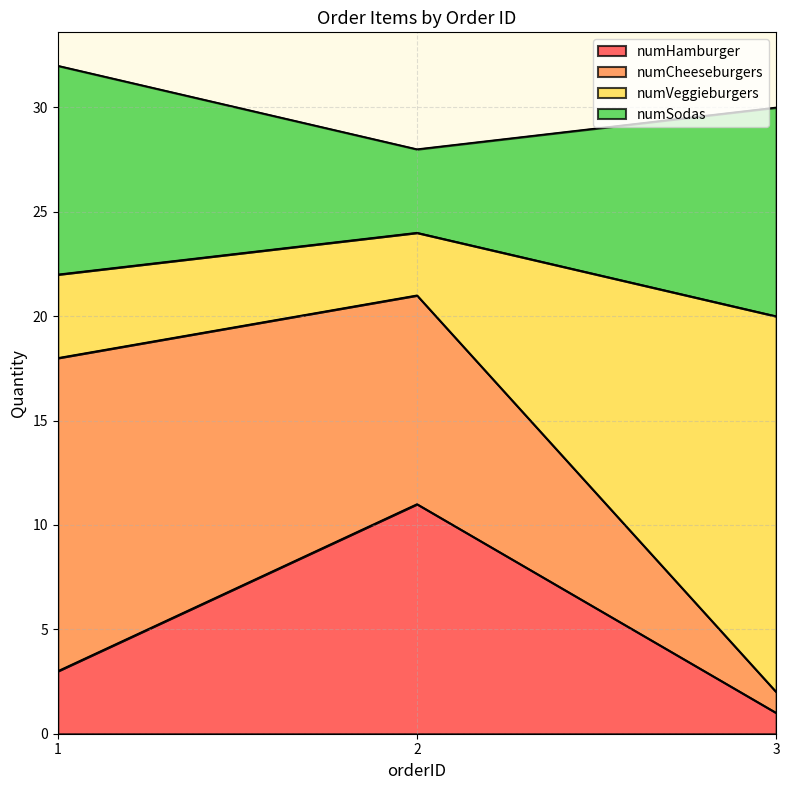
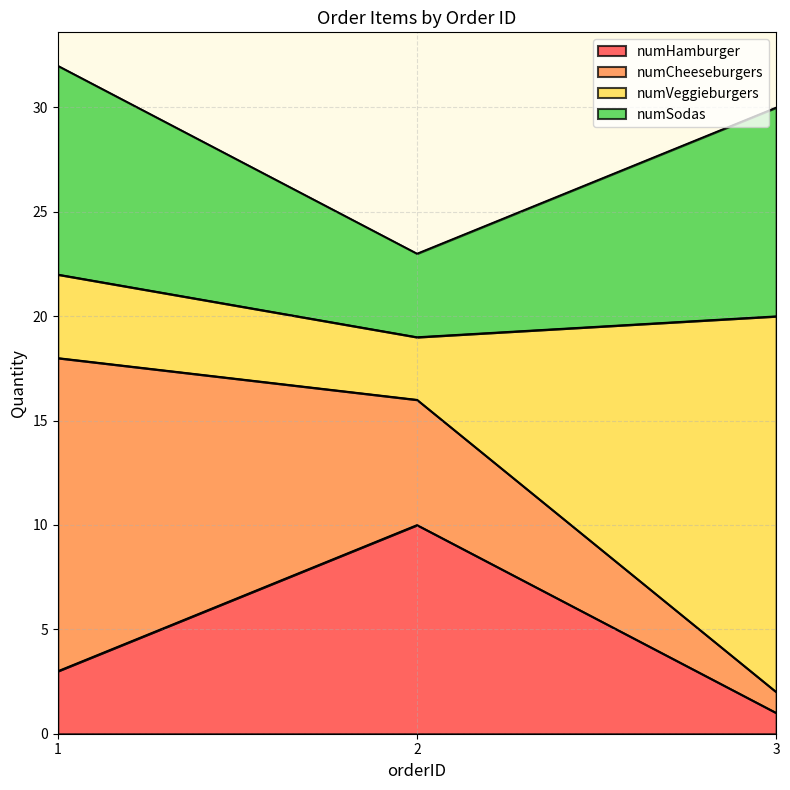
  {
    "numHamburger": {
      "1": 3,
-     "2": 11,
+     "2": 10,
      "3": 1
    },
    "numCheeseburgers": {
      "1": 15,
-     "2": 10,
+     "2": 6,
      "3": 1
    },
    "numVeggieburgers": {
      "1": 4,
      "2": 3,
      "3": 18
    },
    "numSodas": {
      "1": 10,
      "2": 4,
      "3": 10
    }
  }
